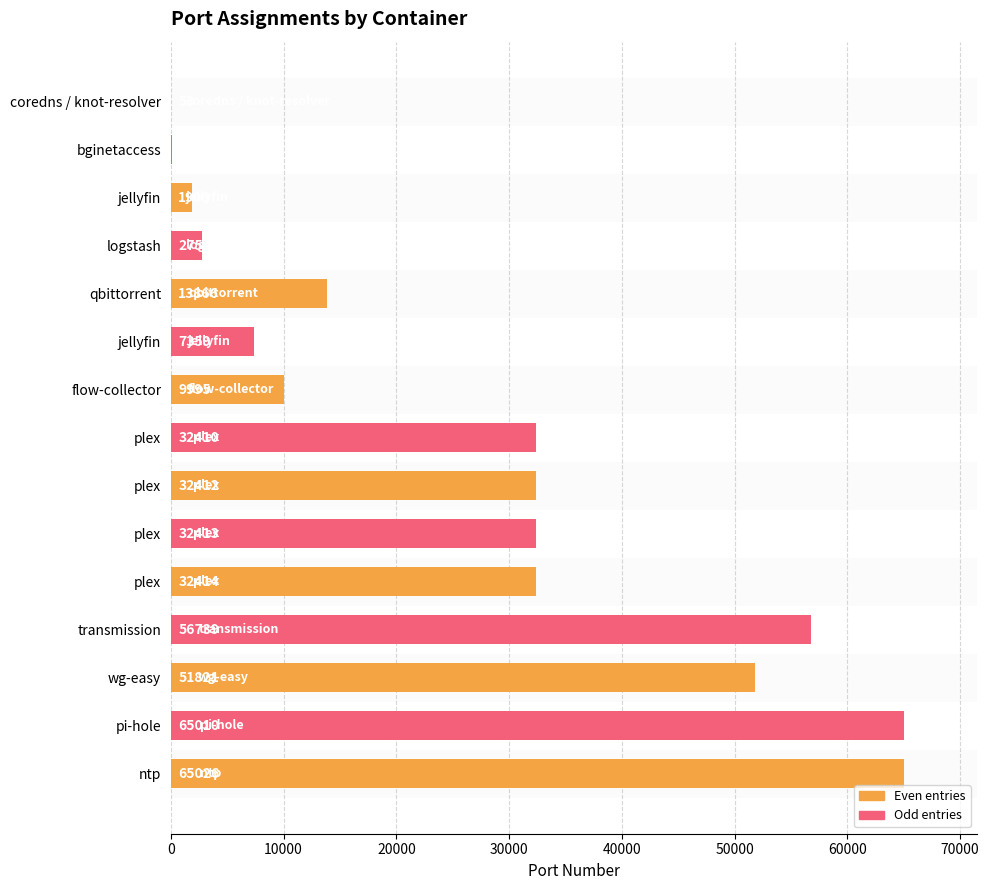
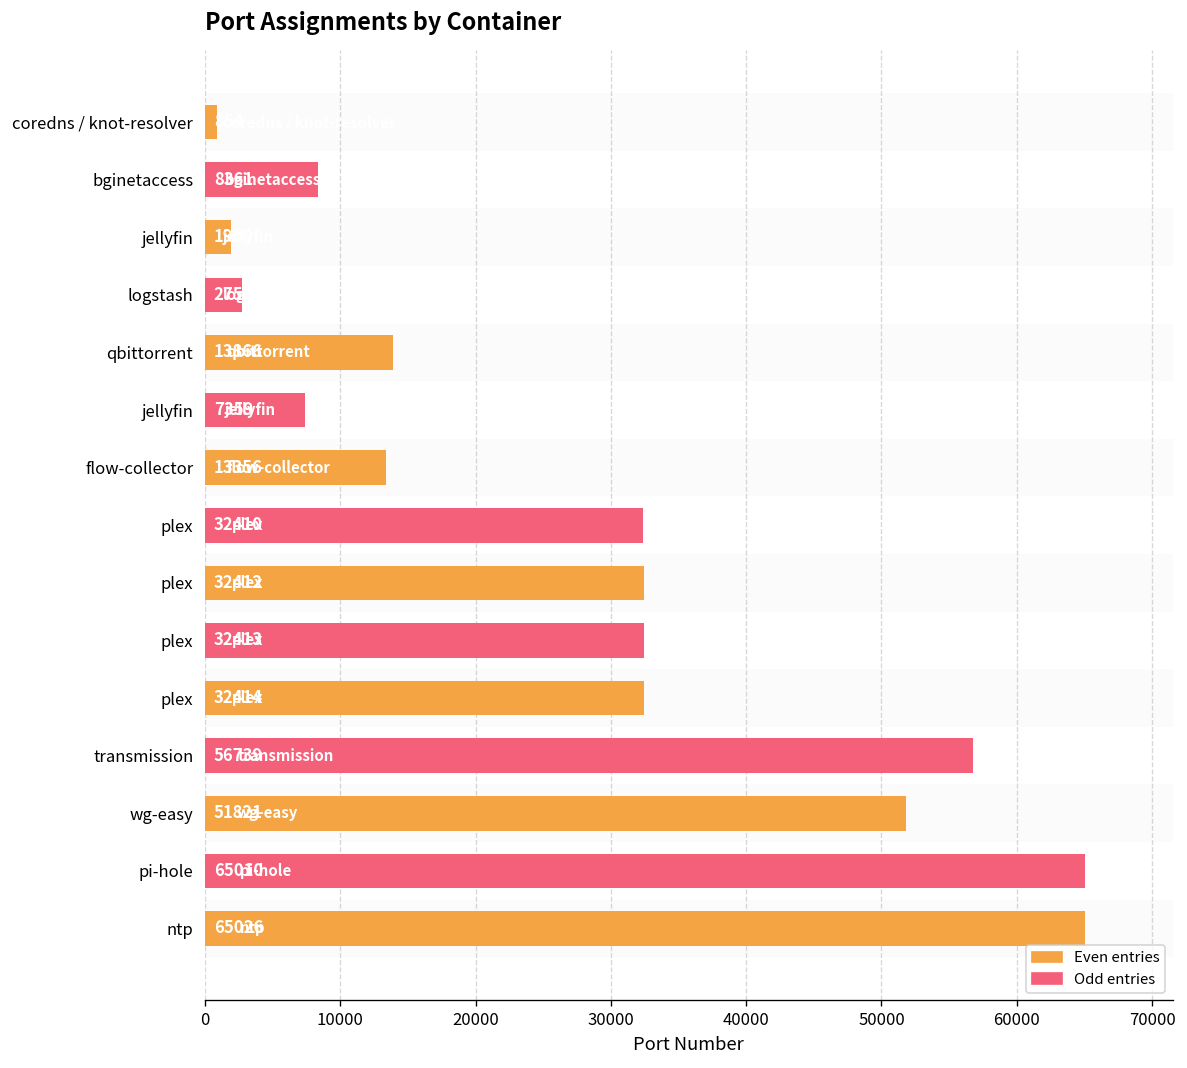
  {
-   "coredns / knot-resolver": 100,
-   "bginetaccess": 100,
+   "coredns / knot-resolver": 900,
+   "bginetaccess": 8400,
    "logstash": 2754,
-   "flow-collector": 9995
+   "flow-collector": 13356
  }
